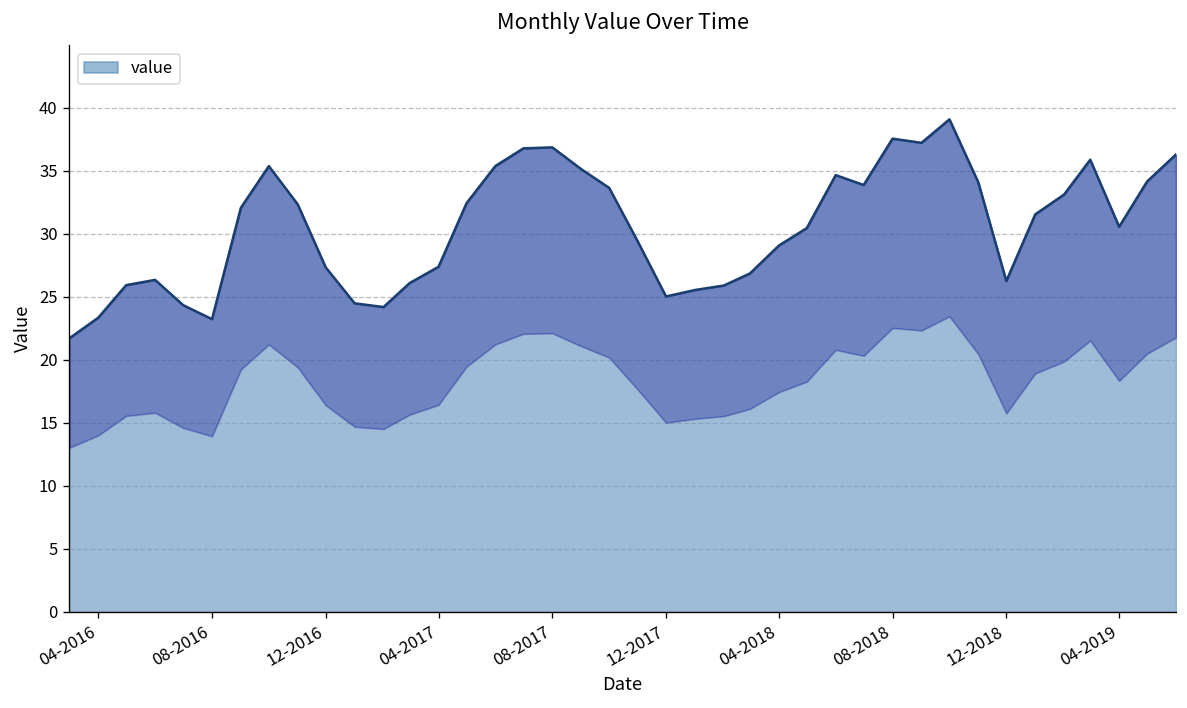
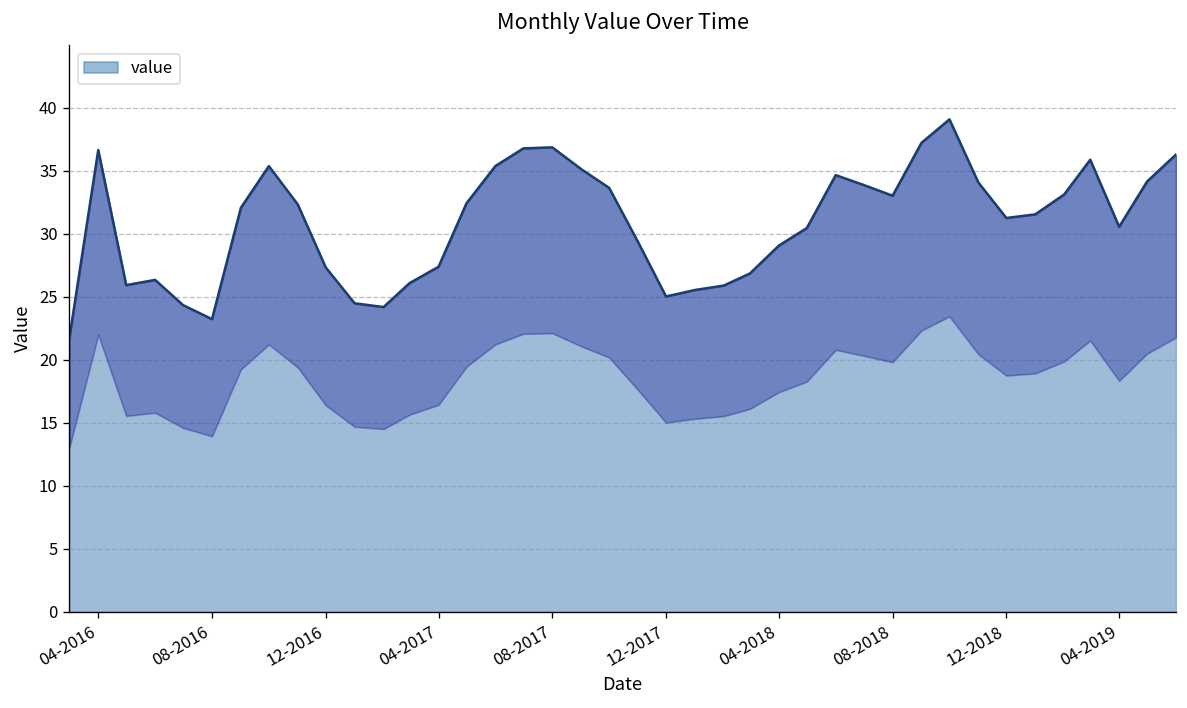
  {
-   "04-2016": 23.3,
+   "04-2016": 36.7,
    "08-2016": 23.2,
    "12-2016": 27.3,
    "04-2017": 27.4,
    "08-2017": 36.9,
    "12-2017": 25.0,
    "04-2018": 29.1,
-   "08-2018": 37.6,
-   "12-2018": 26.3,
+   "08-2018": 33.0,
+   "12-2018": 31.3,
    "04-2019": 30.6
  }
